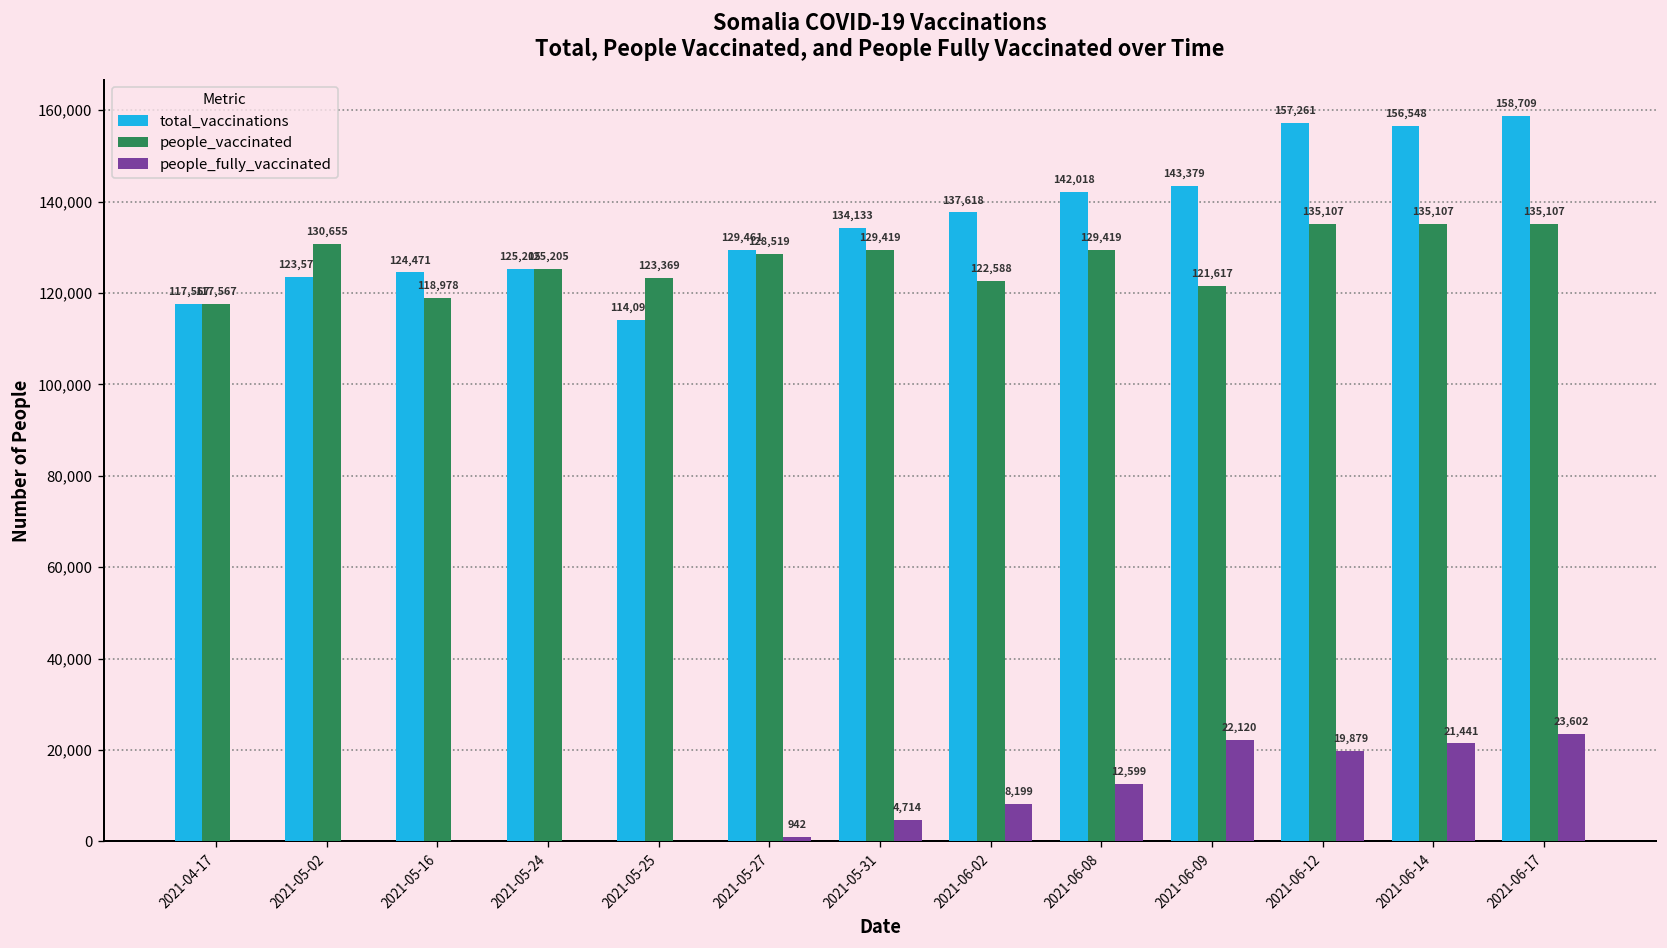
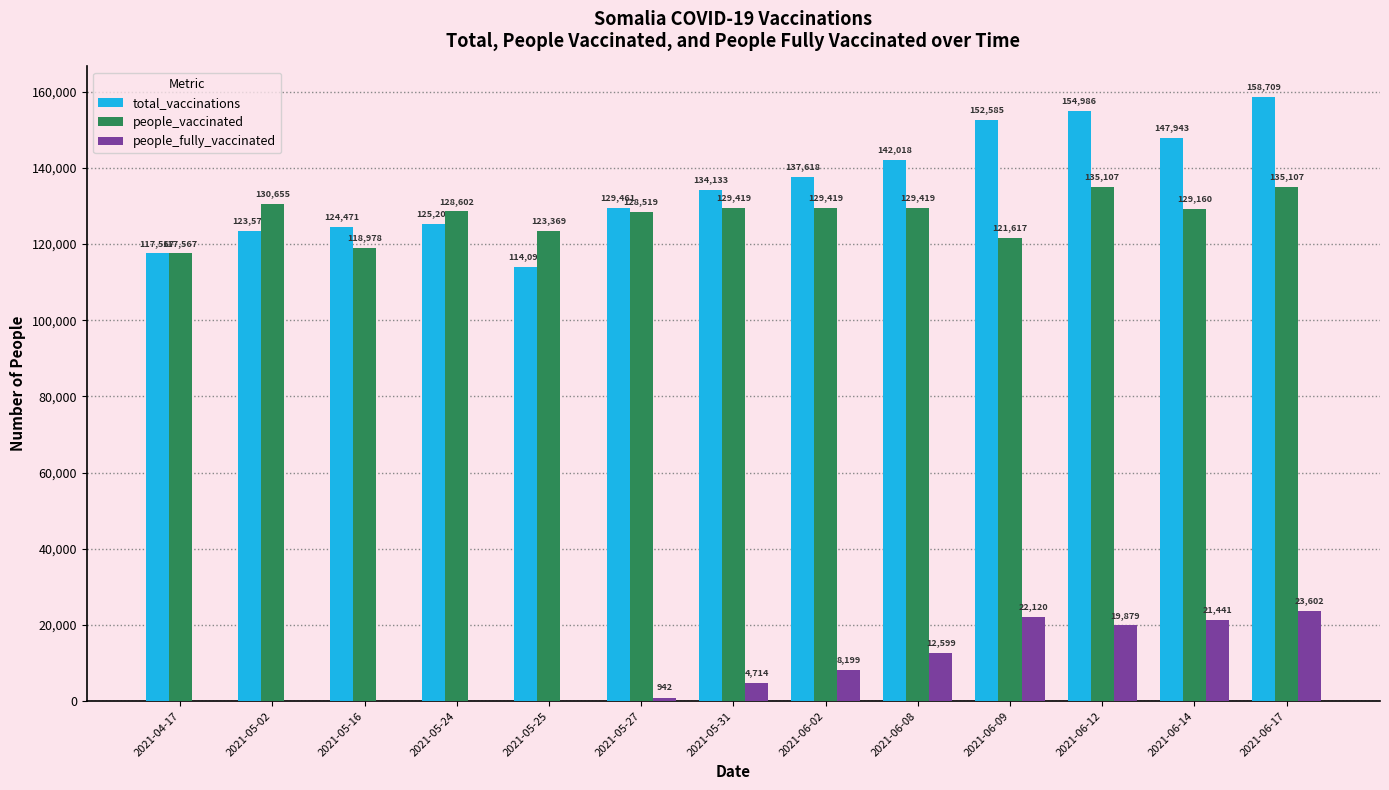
  {
    "total_vaccinations": {
      "2021-05-02": "123,570",
      "2021-05-16": "124,471",
      "2021-05-24": "125,205",
      "2021-05-25": "114,093",
      "2021-05-31": "134,133",
      "2021-06-02": "137,618",
      "2021-06-08": "142,018",
-     "2021-06-09": "143,379",
-     "2021-06-12": "157,261",
-     "2021-06-14": "156,548",
+     "2021-06-09": "152,585",
+     "2021-06-12": "154,986",
+     "2021-06-14": "147,943",
      "2021-06-17": "158,709"
    },
    "people_vaccinated": {
      "2021-05-02": "130,655",
      "2021-05-16": "118,978",
-     "2021-05-24": "125,205",
+     "2021-05-24": "128,602",
      "2021-05-25": "123,369",
      "2021-05-31": "129,419",
-     "2021-06-02": "122,588",
+     "2021-06-02": "129,419",
      "2021-06-08": "129,419",
      "2021-06-09": "121,617",
      "2021-06-12": "135,107",
-     "2021-06-14": "135,107",
+     "2021-06-14": "129,160",
      "2021-06-17": "135,107"
    },
    "people_fully_vaccinated": {
      "2021-05-27": "942",
      "2021-05-31": "4,714",
      "2021-06-02": "8,199",
      "2021-06-08": "12,599",
      "2021-06-09": "22,120",
      "2021-06-12": "19,879",
      "2021-06-14": "21,441",
      "2021-06-17": "23,602"
    }
  }
